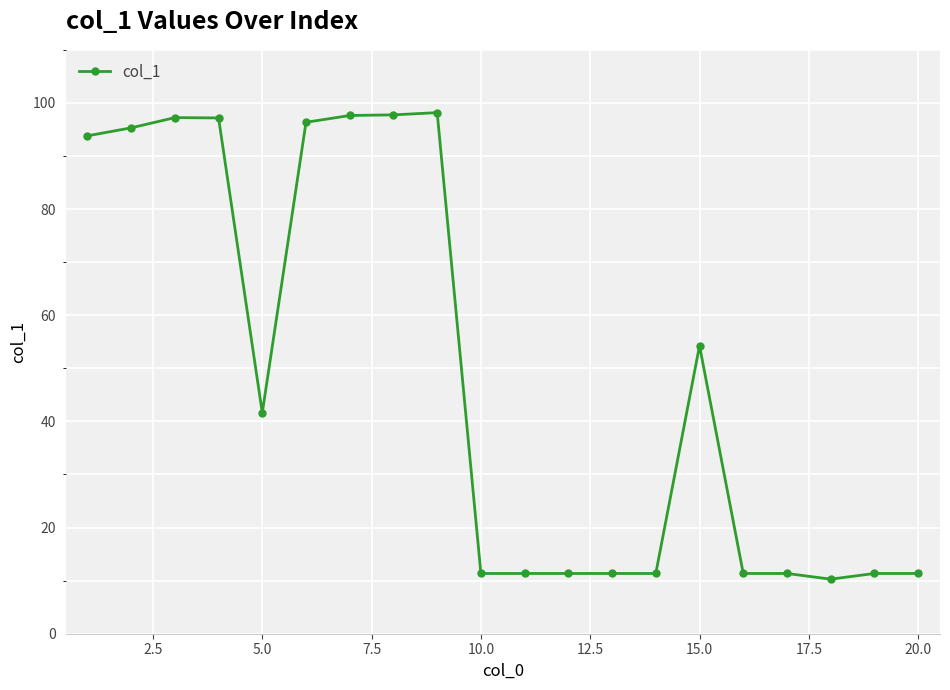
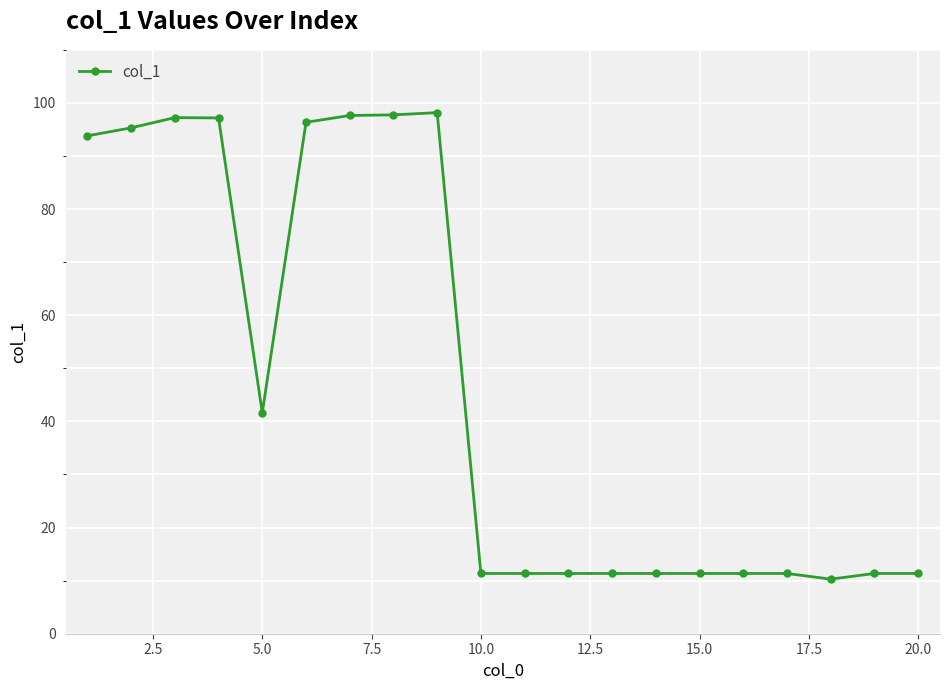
  {
    "5.0": 42,
    "10.0": 11,
-   "15.0": 54,
+   "15.0": 11,
    "20.0": 11
  }
